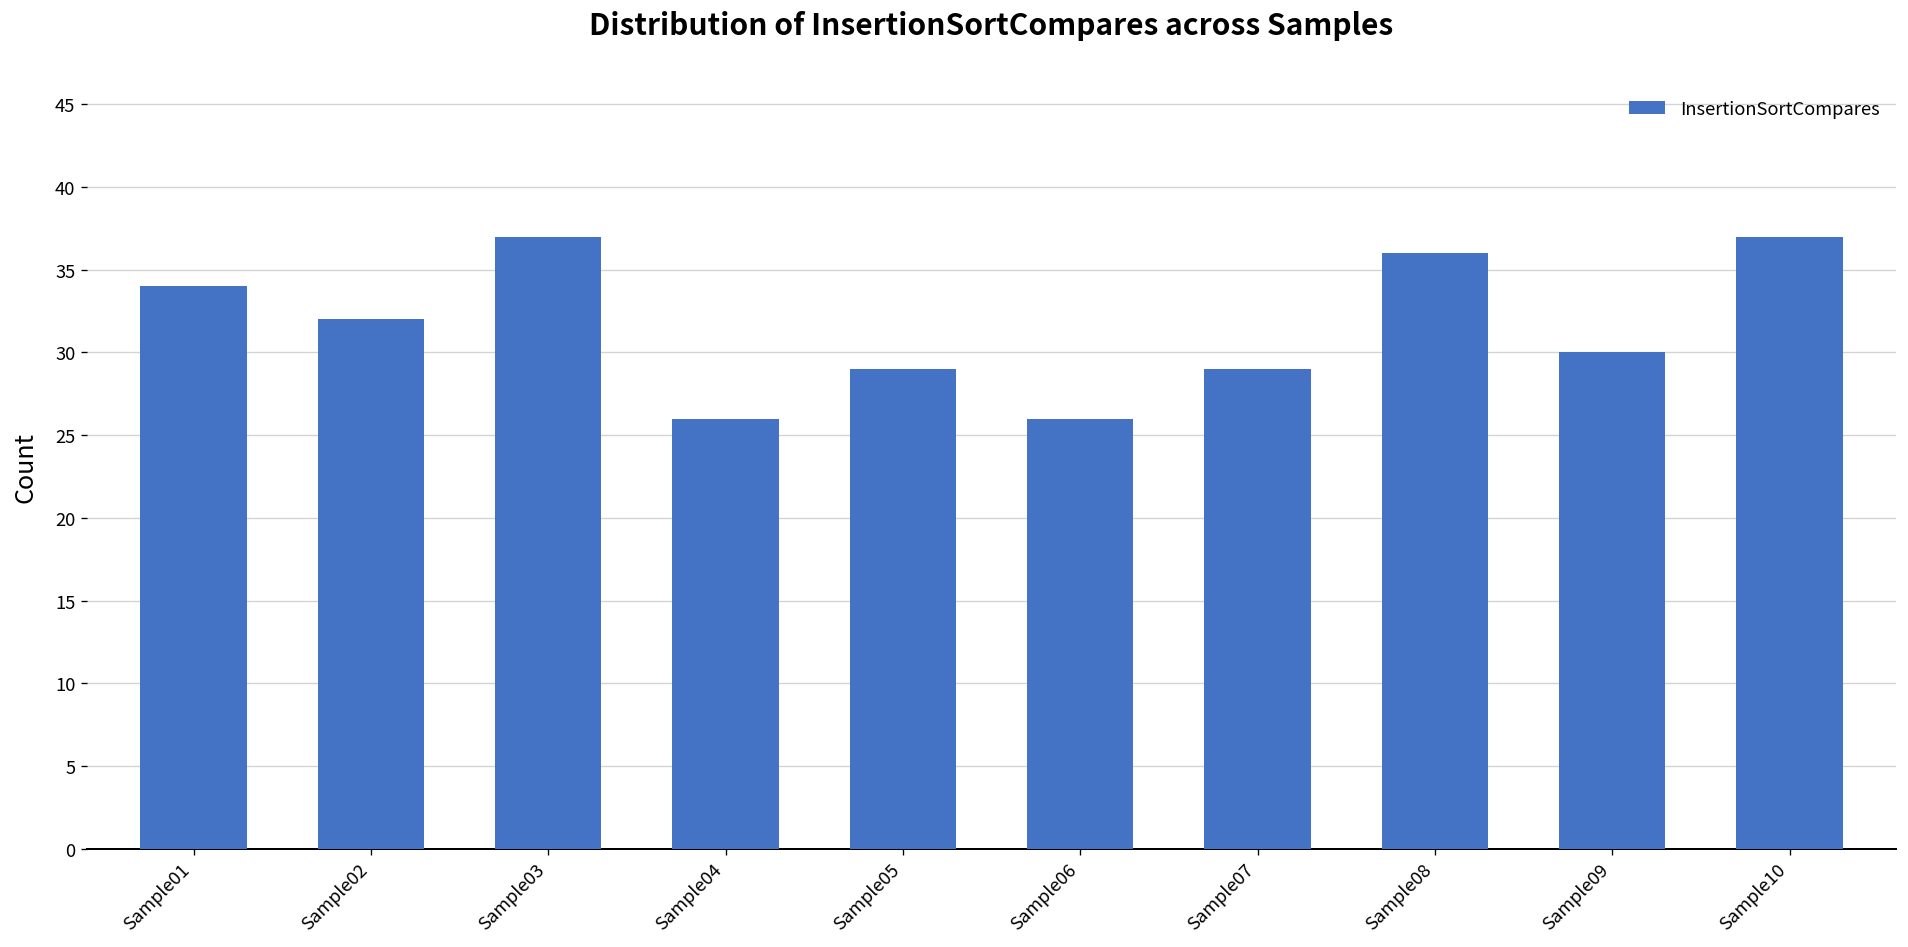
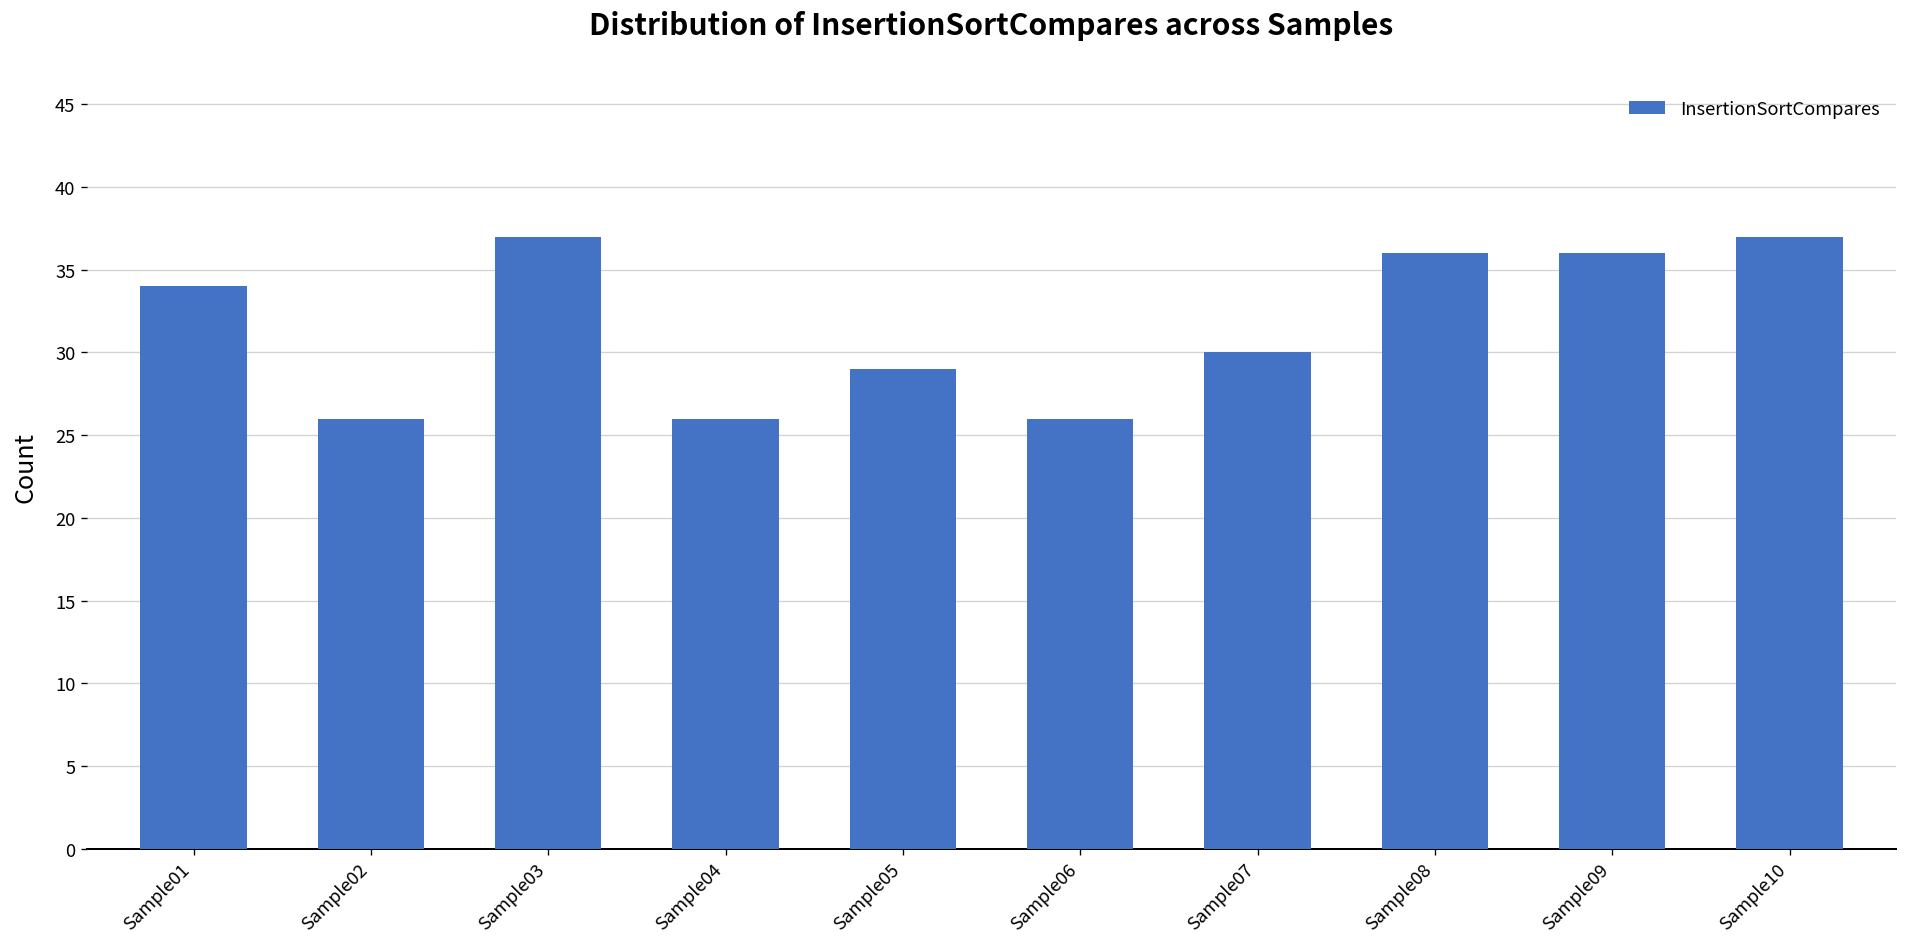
  {
    "Sample01": 34,
-   "Sample02": 32,
+   "Sample02": 26,
    "Sample03": 37,
    "Sample04": 26,
    "Sample05": 29,
    "Sample06": 26,
-   "Sample07": 29,
+   "Sample07": 30,
    "Sample08": 36,
-   "Sample09": 30,
+   "Sample09": 36,
    "Sample10": 37
  }
